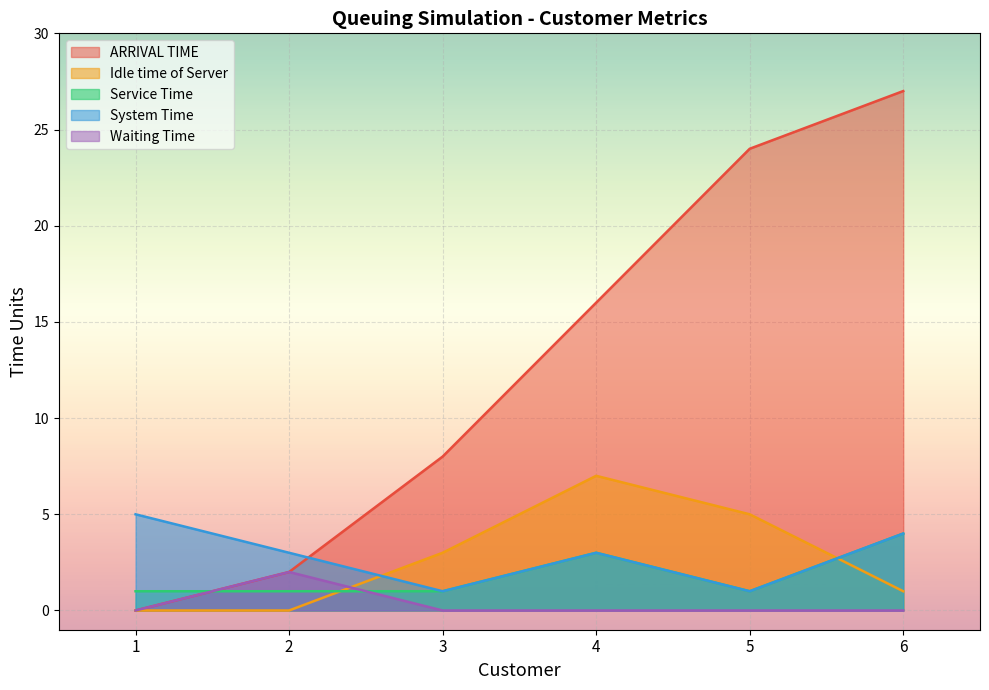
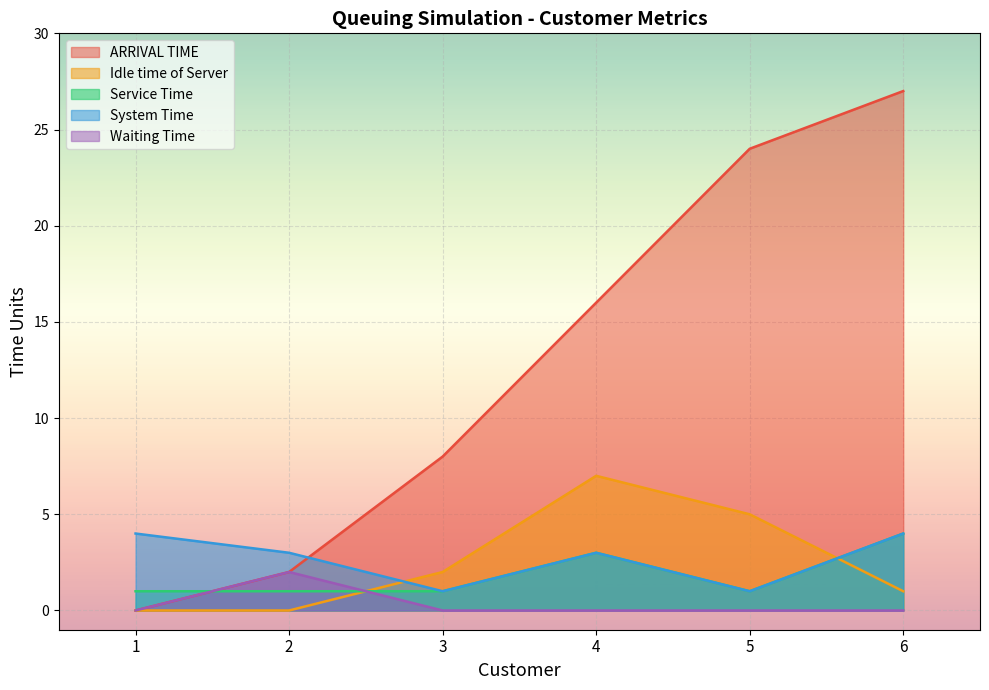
  {
    "ARRIVAL TIME": {
      "3": 8,
      "4": 16,
      "5": 24,
      "6": 27
    },
    "Idle time of Server": {
      "2": 0,
-     "3": 3,
+     "3": 2,
      "4": 7,
      "5": 5,
      "6": 1
    },
    "Service Time": {
      "1": 1,
      "2": 1
    },
    "System Time": {
-     "1": 5,
+     "1": 4,
      "2": 3
    },
    "Waiting Time": {
      "3": 0,
      "4": 0,
      "5": 0,
      "6": 0
    }
  }
